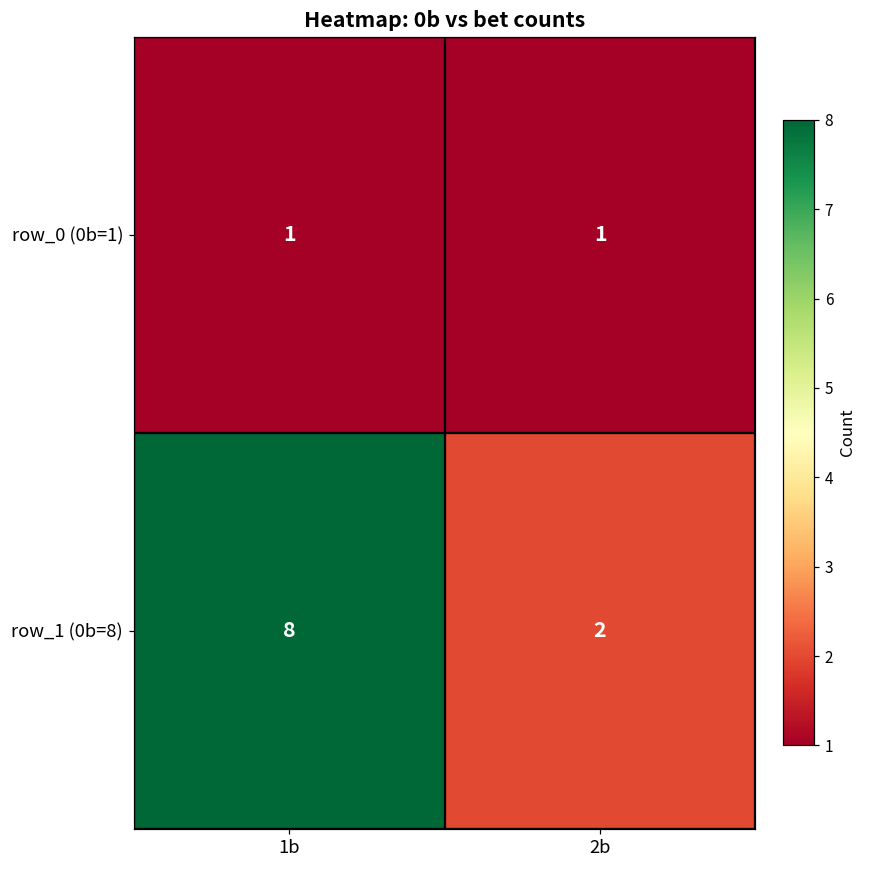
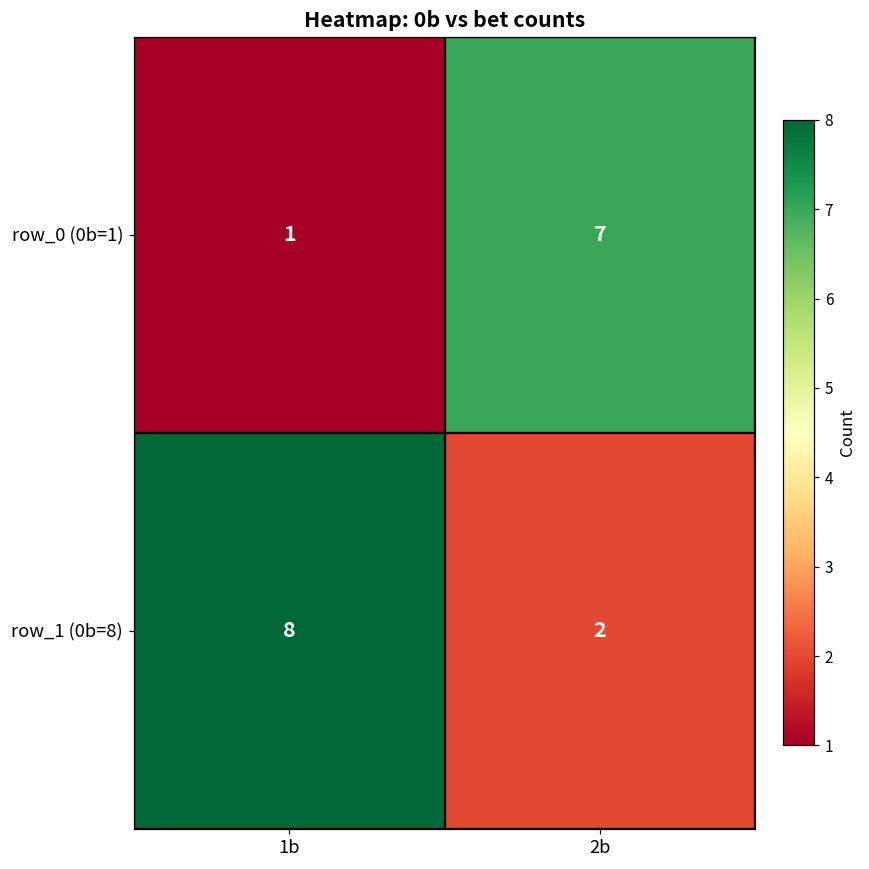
  {
    "row_0 (0b=1)": {
      "1b": 1,
-     "2b": 1
+     "2b": 7
    },
    "row_1 (0b=8)": {
      "1b": 8,
      "2b": 2
    }
  }
